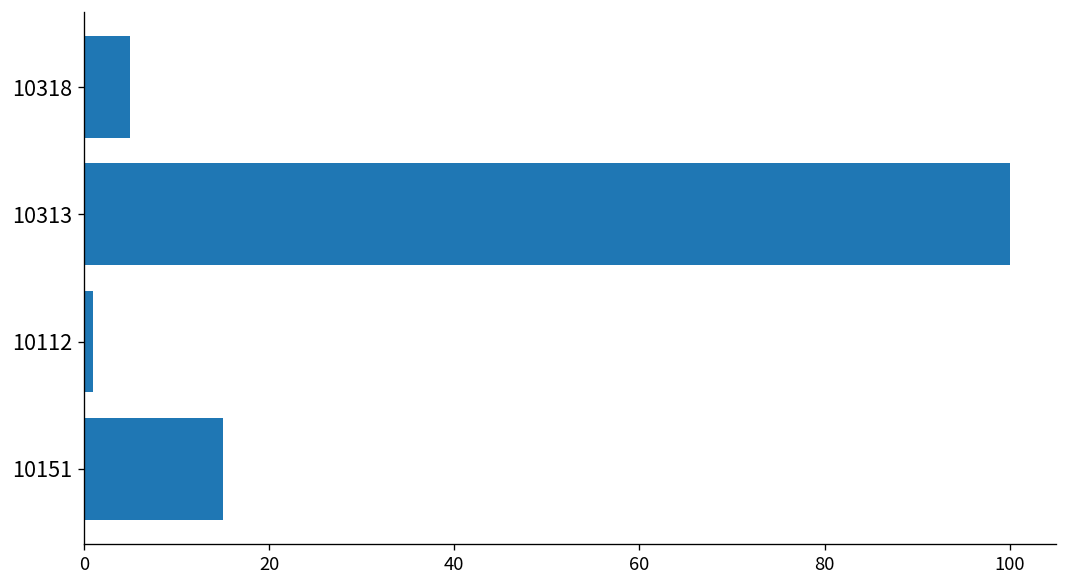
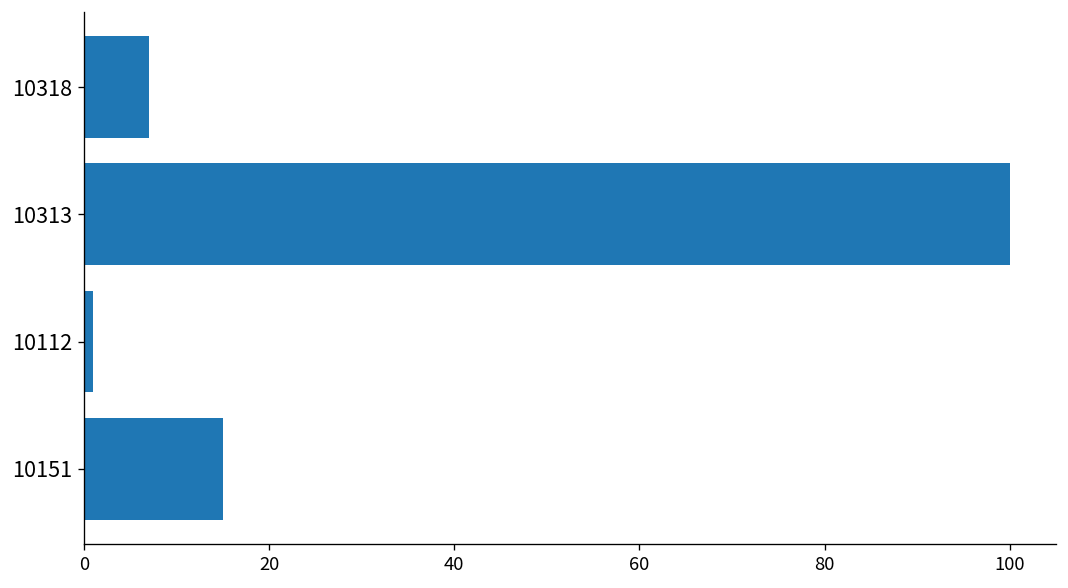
  {
-   "10318": 5,
+   "10318": 7,
    "10313": 100,
    "10112": 1,
    "10151": 15
  }
